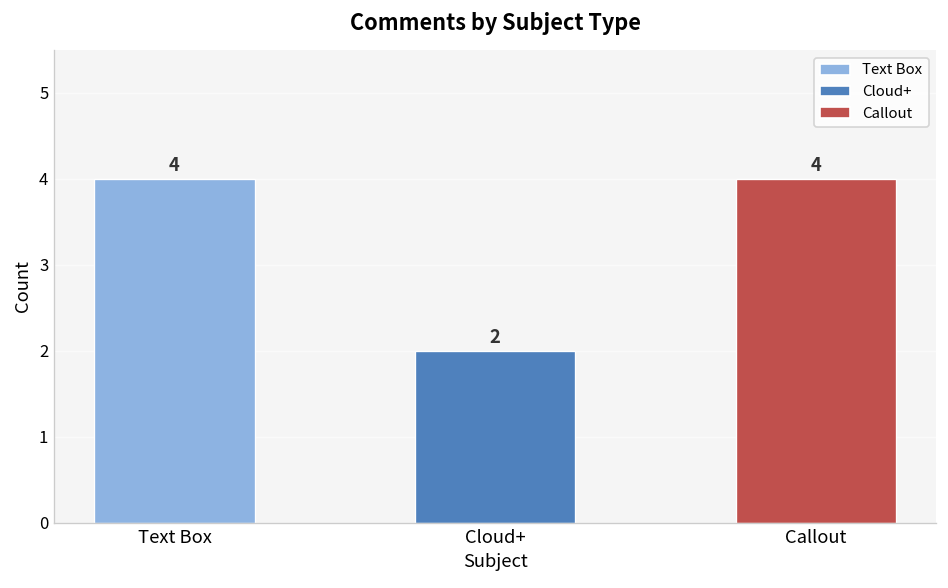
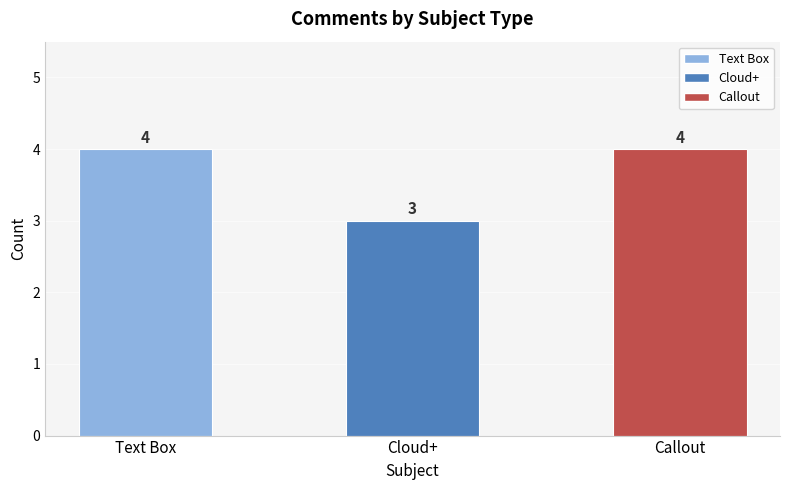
  {
    "Text Box": 4,
-   "Cloud+": 2,
+   "Cloud+": 3,
    "Callout": 4
  }
